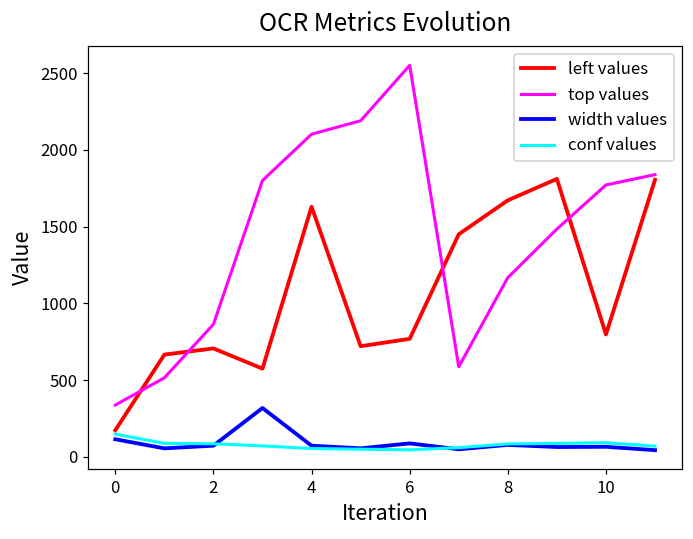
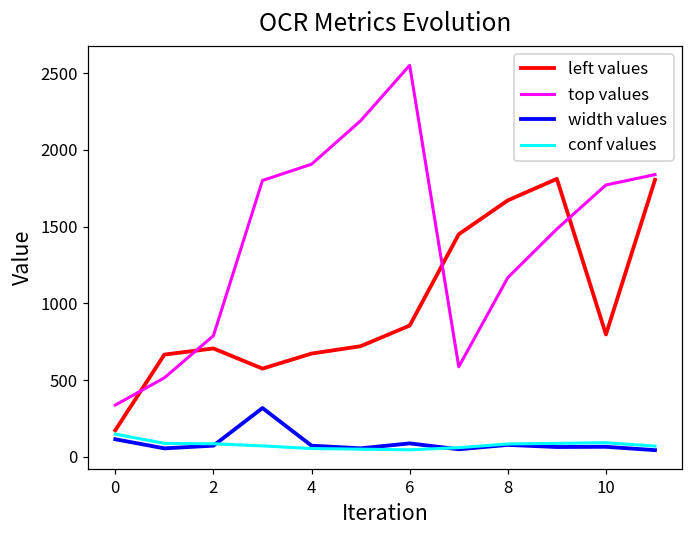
  {
    "left values": {
      "0": 170,
      "2": 710,
-     "4": 1630,
-     "6": 770,
+     "4": 670,
+     "6": 860,
      "8": 1670,
      "10": 800
    },
    "top values": {
      "0": 340,
-     "2": 860,
-     "4": 2100,
+     "2": 790,
+     "4": 1910,
      "6": 2550,
      "8": 1170,
      "10": 1770
    },
    "width values": {
      "0": 120,
      "4": 70,
      "6": 90,
      "10": 70
    },
    "conf values": {
      "0": 150,
      "4": 50,
      "6": 50,
      "10": 90
    }
  }
